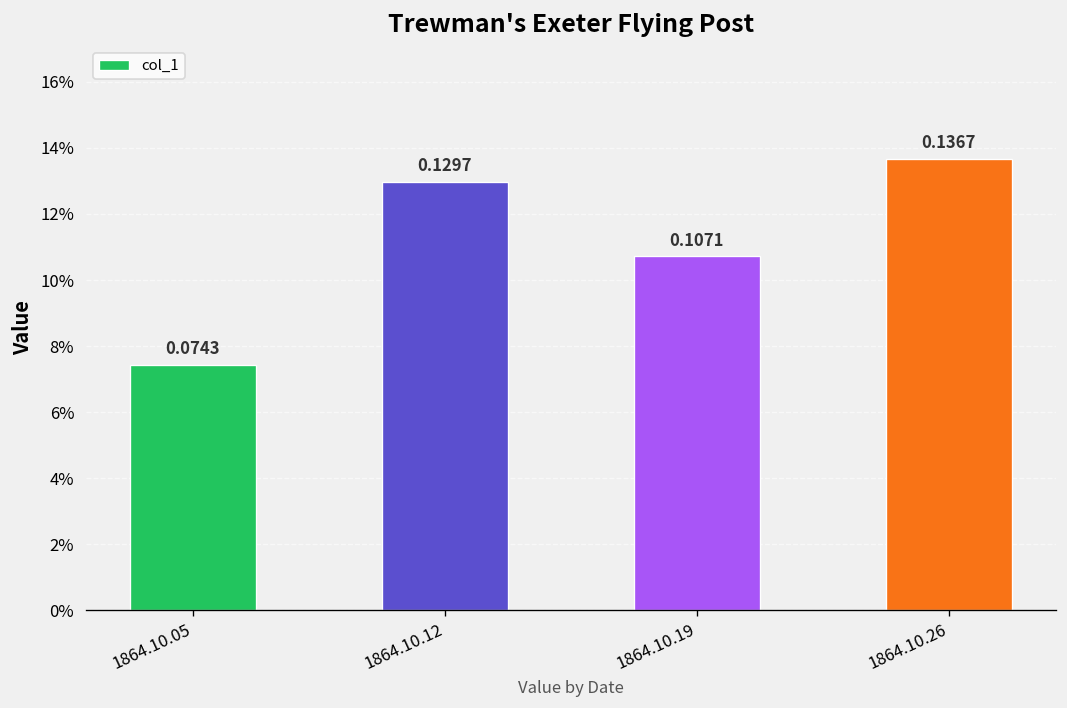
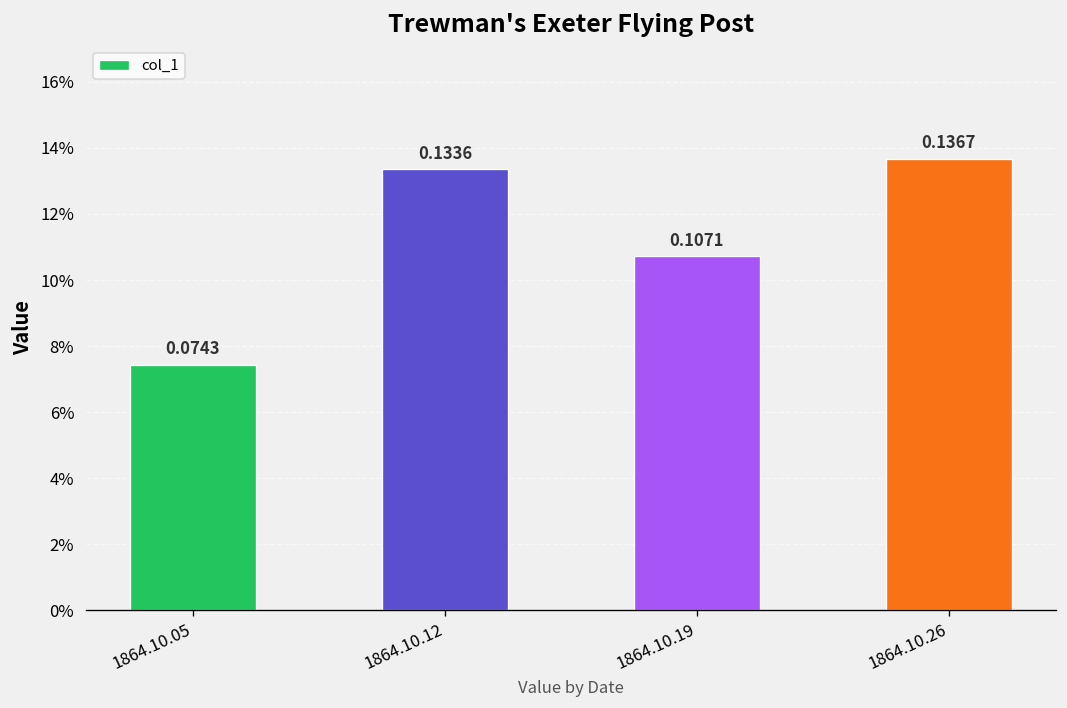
  {
    "1864.10.05": 0.0743,
-   "1864.10.12": 0.1297,
+   "1864.10.12": 0.1336,
    "1864.10.19": 0.1071,
    "1864.10.26": 0.1367
  }
